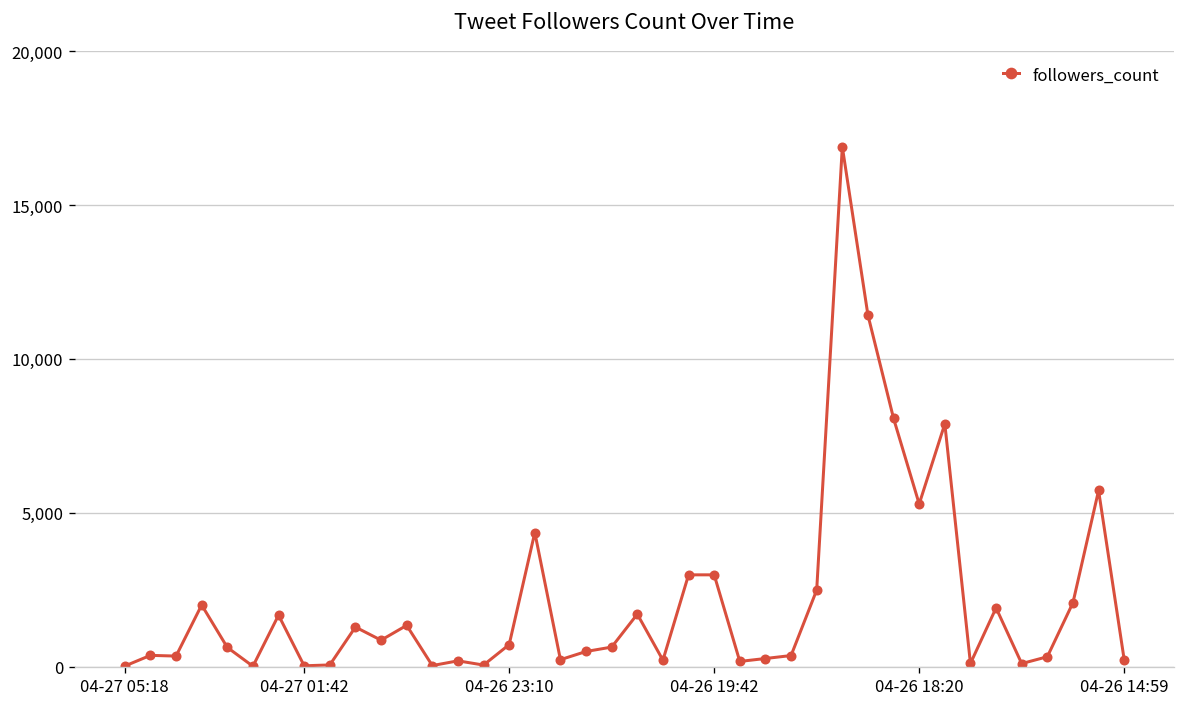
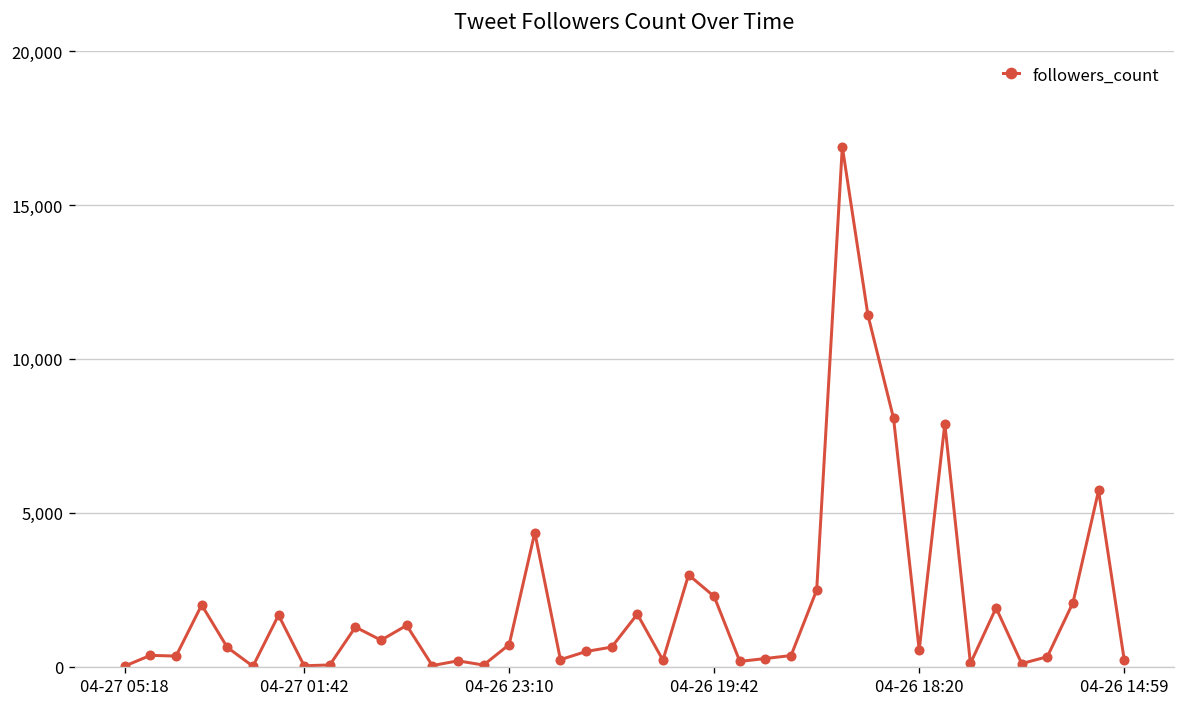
  {
    "04-27 05:18": "0",
    "04-27 01:42": "0",
    "04-26 23:10": "700",
-   "04-26 19:42": "3,000",
-   "04-26 18:20": "5,300",
+   "04-26 19:42": "2,300",
+   "04-26 18:20": "500",
    "04-26 14:59": "200"
  }
